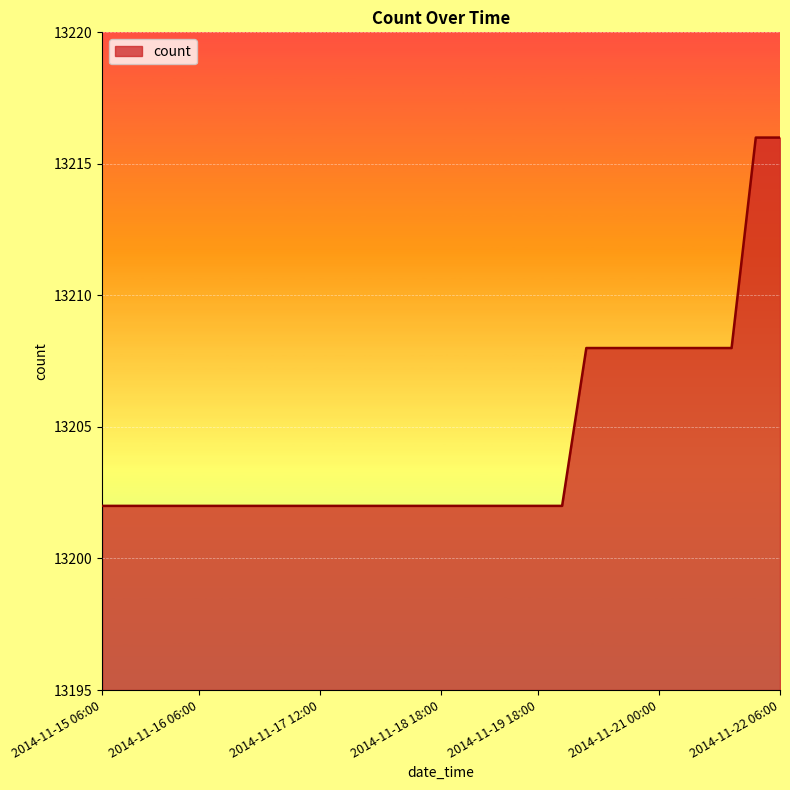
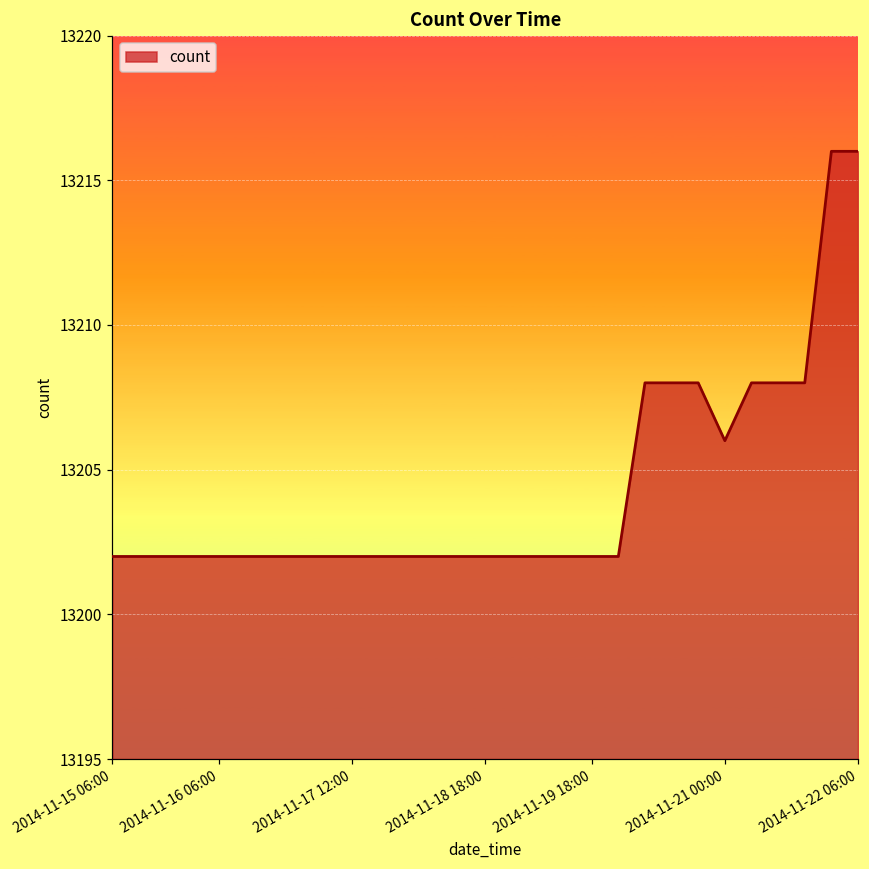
  {
    "2014-11-15 06:00": 13202,
    "2014-11-16 06:00": 13202,
    "2014-11-17 12:00": 13202,
    "2014-11-18 18:00": 13202,
    "2014-11-19 18:00": 13202,
-   "2014-11-21 00:00": 13208,
+   "2014-11-21 00:00": 13206,
    "2014-11-22 06:00": 13216
  }
